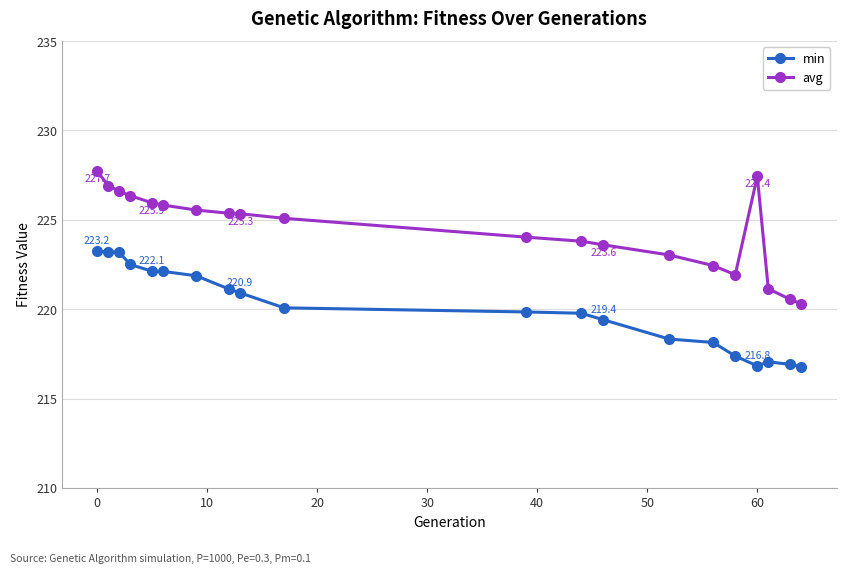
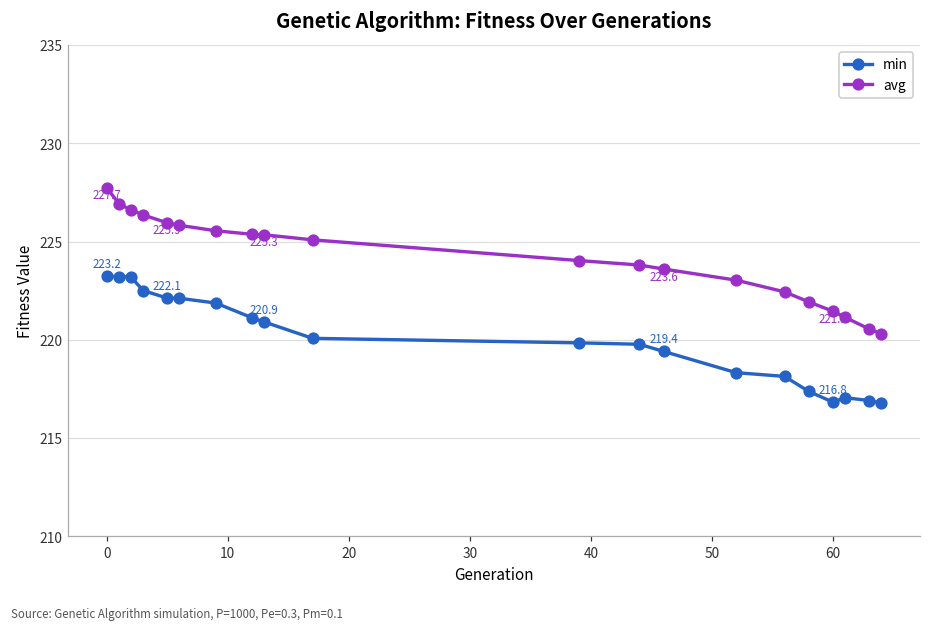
  {
    "min": {
      "0": 223.2
    },
    "avg": {
      "0": 227.7,
-     "60": 227.4
+     "60": 221.5
    }
  }
